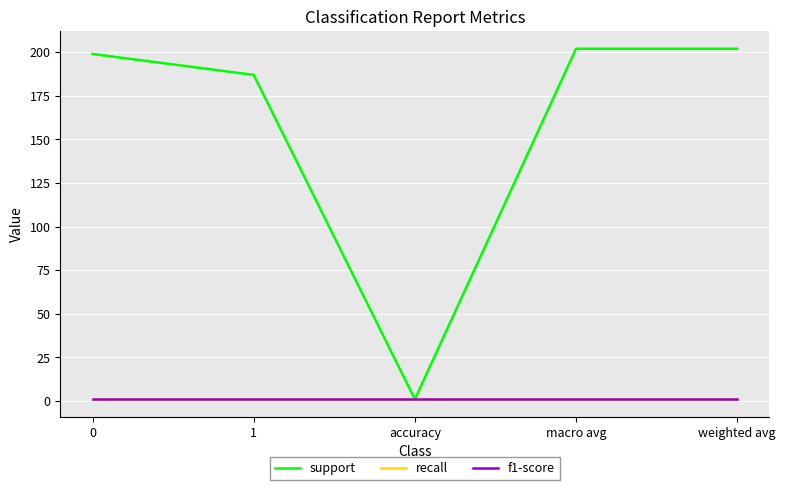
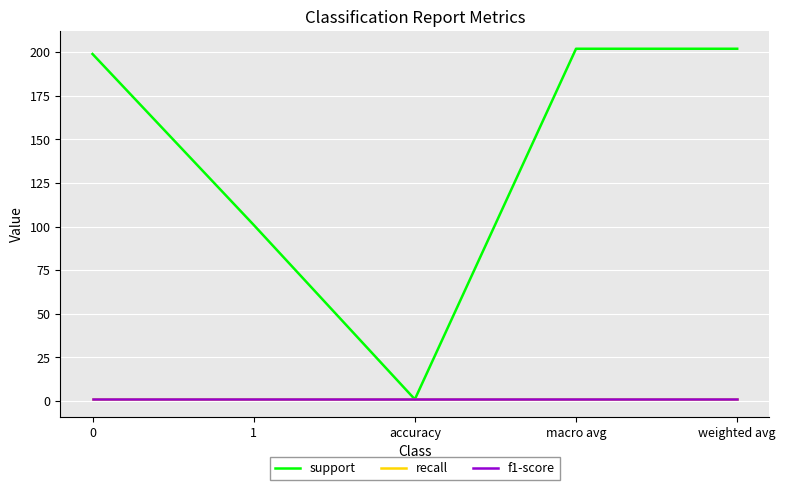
  {
    "support": {
      "0": 199,
-     "1": 187,
+     "1": 101,
      "macro avg": 202,
      "weighted avg": 202
    },
    "f1-score": {
      "0": 1,
      "1": 1,
      "macro avg": 1,
      "weighted avg": 1
    }
  }
